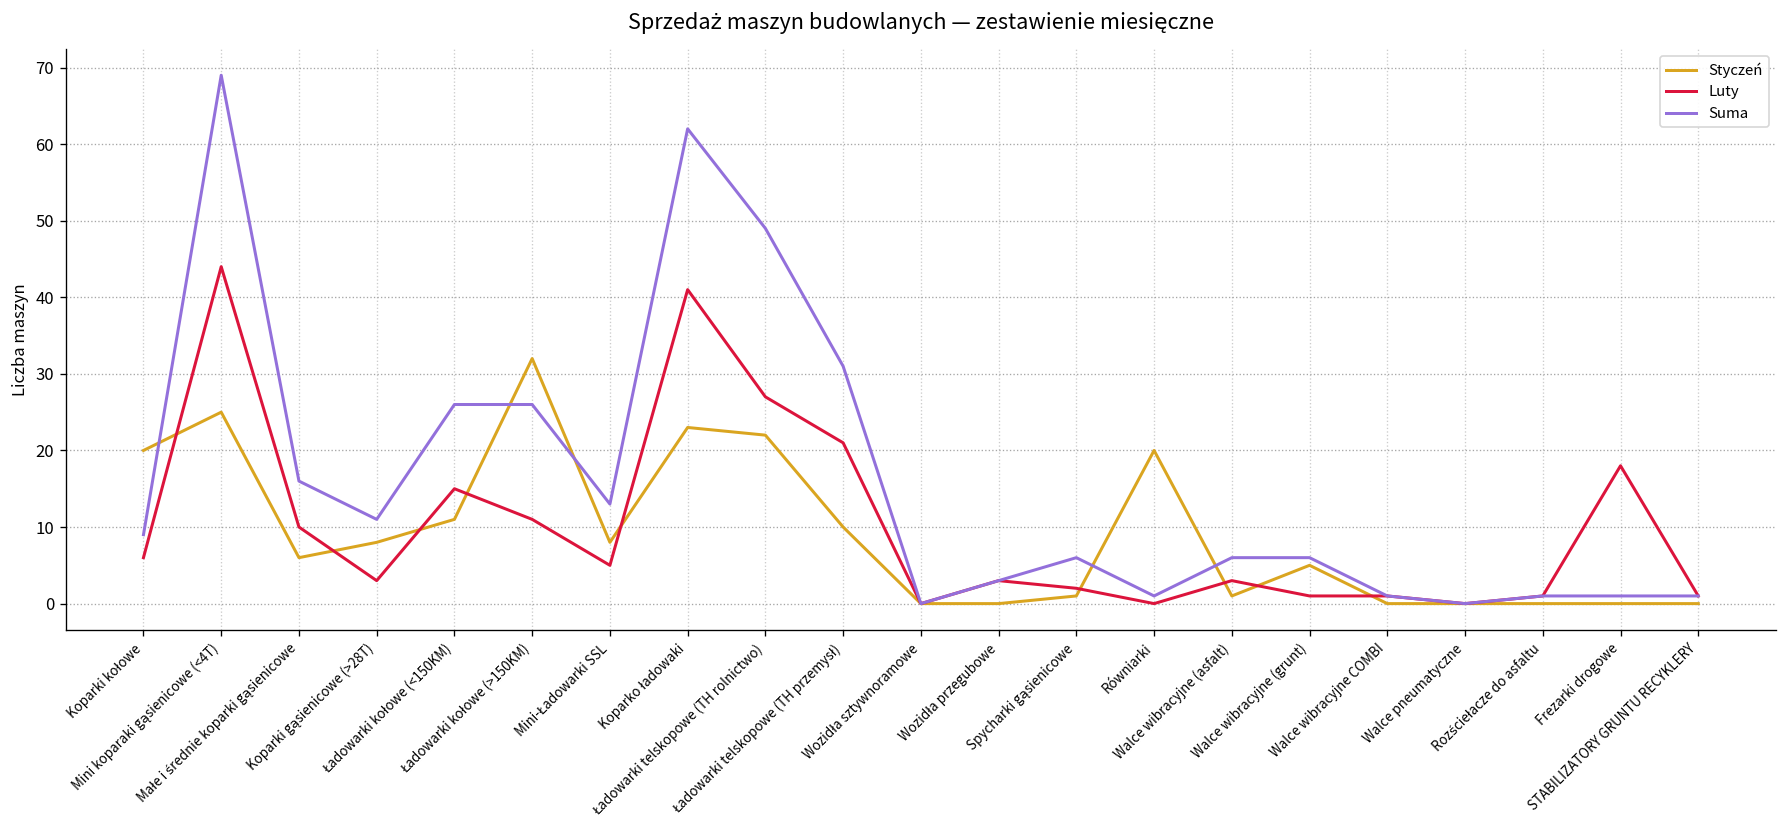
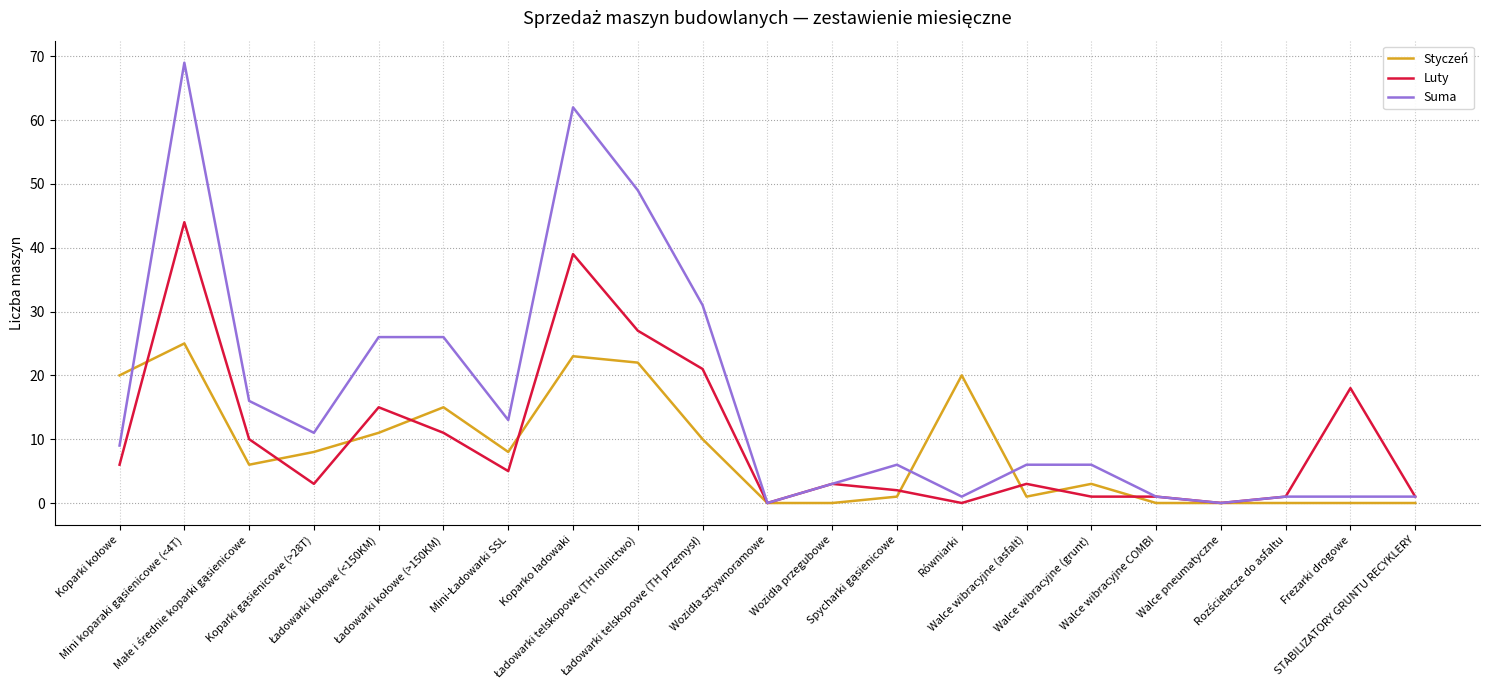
  {
    "Styczeń": {
      "Koparki kołowe": 20,
      "Mini koparaki gąsienicowe (<4T)": 25,
      "Małe i średnie koparki gąsienicowe": 6,
      "Koparki gąsienicowe (>28T)": 8,
      "Ładowarki kołowe (<150KM)": 11,
-     "Ładowarki kołowe (>150KM)": 32,
+     "Ładowarki kołowe (>150KM)": 15,
      "Mini-Ładowarki SSL": 8,
      "Koparko ładowaki": 23,
      "Ładowarki telskopowe (TH rolnictwo)": 22,
      "Ładowarki telskopowe (TH przemysł)": 10,
      "Wozidła przegubowe": 0,
      "Spycharki gąsienicowe": 1,
      "Równiarki": 20,
      "Walce wibracyjne (asfalt)": 1,
-     "Walce wibracyjne (grunt)": 5,
+     "Walce wibracyjne (grunt)": 3,
      "Walce wibracyjne COMBI": 0,
      "Rozściełacze do asfaltu": 0,
      "Frezarki drogowe": 0,
      "STABILIZATORY GRUNTU RECYKLERY": 0
    },
    "Luty": {
      "Koparki kołowe": 6,
      "Mini koparaki gąsienicowe (<4T)": 44,
      "Małe i średnie koparki gąsienicowe": 10,
      "Koparki gąsienicowe (>28T)": 3,
      "Ładowarki kołowe (<150KM)": 15,
      "Ładowarki kołowe (>150KM)": 11,
      "Mini-Ładowarki SSL": 5,
-     "Koparko ładowaki": 41,
+     "Koparko ładowaki": 39,
      "Ładowarki telskopowe (TH rolnictwo)": 27,
      "Ładowarki telskopowe (TH przemysł)": 21,
      "Spycharki gąsienicowe": 2,
      "Równiarki": 0,
      "Walce wibracyjne (asfalt)": 3,
      "Walce wibracyjne (grunt)": 1,
      "Frezarki drogowe": 18
    },
    "Suma": {
      "Koparki kołowe": 9,
      "Mini koparaki gąsienicowe (<4T)": 69,
      "Małe i średnie koparki gąsienicowe": 16,
      "Koparki gąsienicowe (>28T)": 11,
      "Ładowarki kołowe (<150KM)": 26,
      "Ładowarki kołowe (>150KM)": 26,
      "Mini-Ładowarki SSL": 13,
      "Koparko ładowaki": 62,
      "Ładowarki telskopowe (TH rolnictwo)": 49,
      "Ładowarki telskopowe (TH przemysł)": 31,
      "Spycharki gąsienicowe": 6,
      "Równiarki": 1,
      "Walce wibracyjne (asfalt)": 6,
      "Walce wibracyjne (grunt)": 6,
      "Frezarki drogowe": 1
    }
  }
